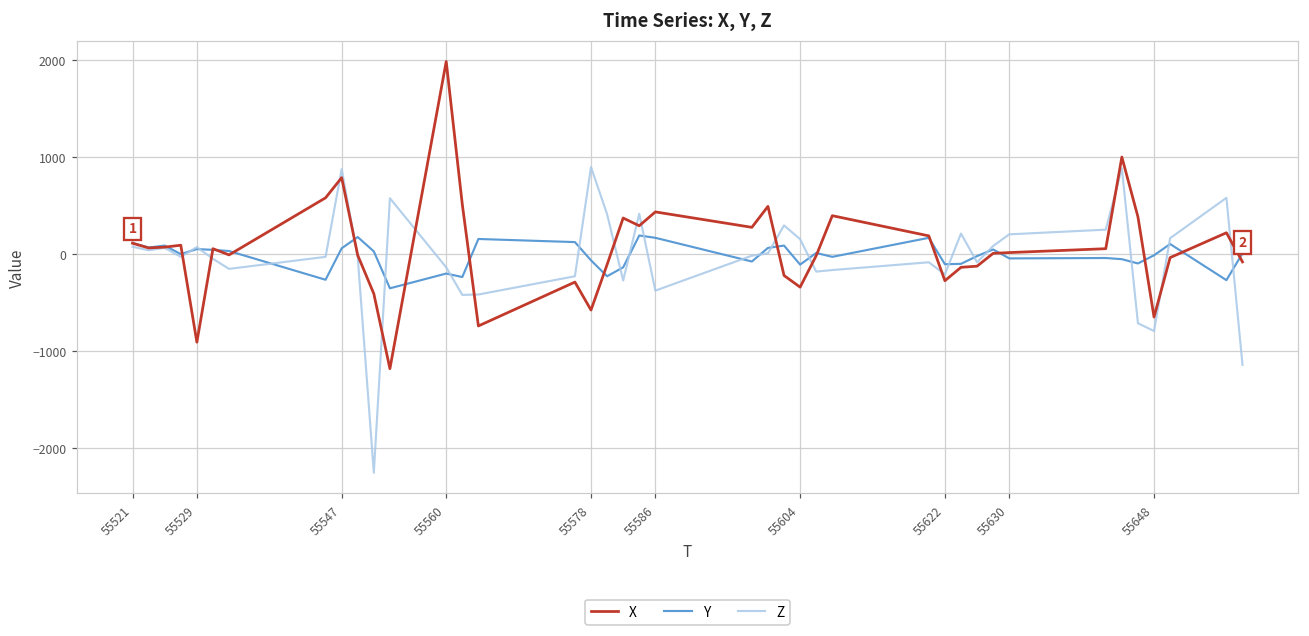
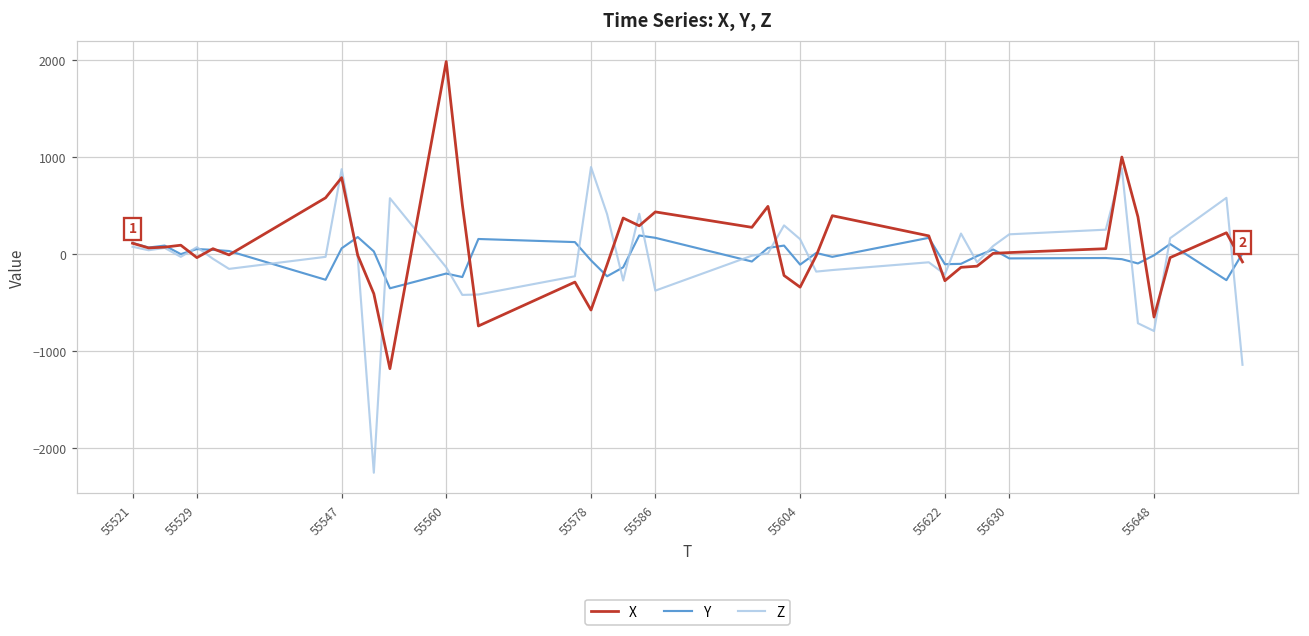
  {
    "X": {
-     "55529": -900,
+     "55529": 0,
      "55547": 800,
      "55560": 2000,
      "55578": -600,
      "55586": 400,
      "55604": -300,
      "55622": -300,
      "55630": 0,
      "55648": -600
    },
    "Y": {
      "55547": 100,
      "55560": -200,
      "55578": -100,
      "55586": 200,
      "55604": -100,
      "55622": -100,
      "55630": 0,
      "55648": 0
    },
    "Z": {
      "55521": 100,
      "55547": 900,
      "55560": -100,
      "55578": 900,
      "55586": -400,
      "55604": 200,
      "55622": -200,
      "55630": 200,
      "55648": -800
    }
  }
